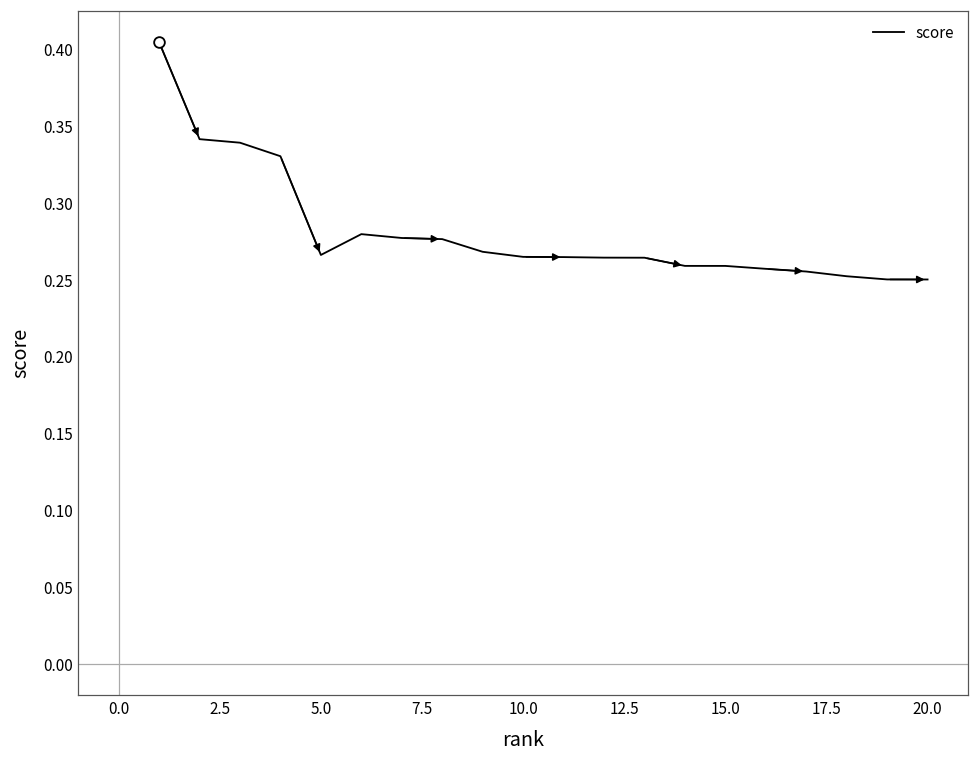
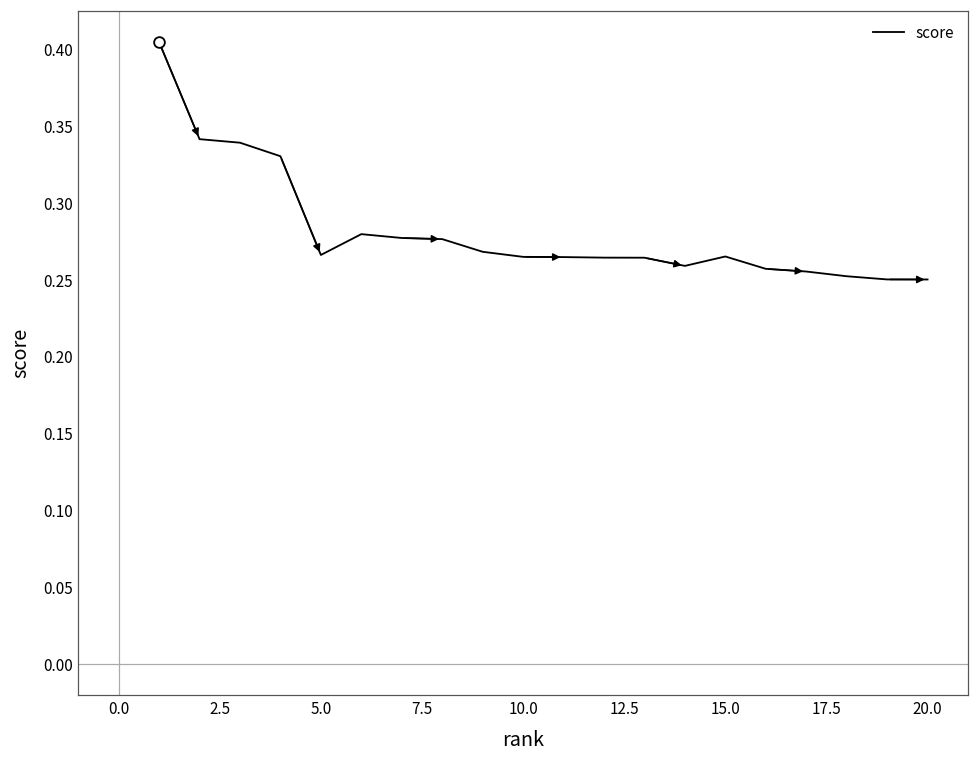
  {
    "score": {
      "5.0": 0.266,
      "10.0": 0.265,
-     "15.0": 0.259,
+     "15.0": 0.265,
      "20.0": 0.250
    }
  }
